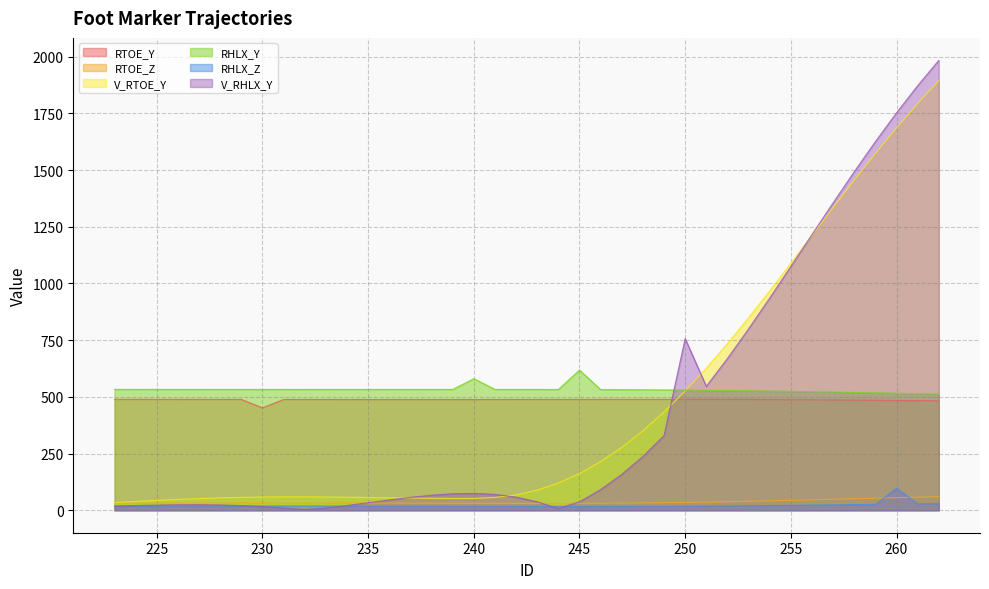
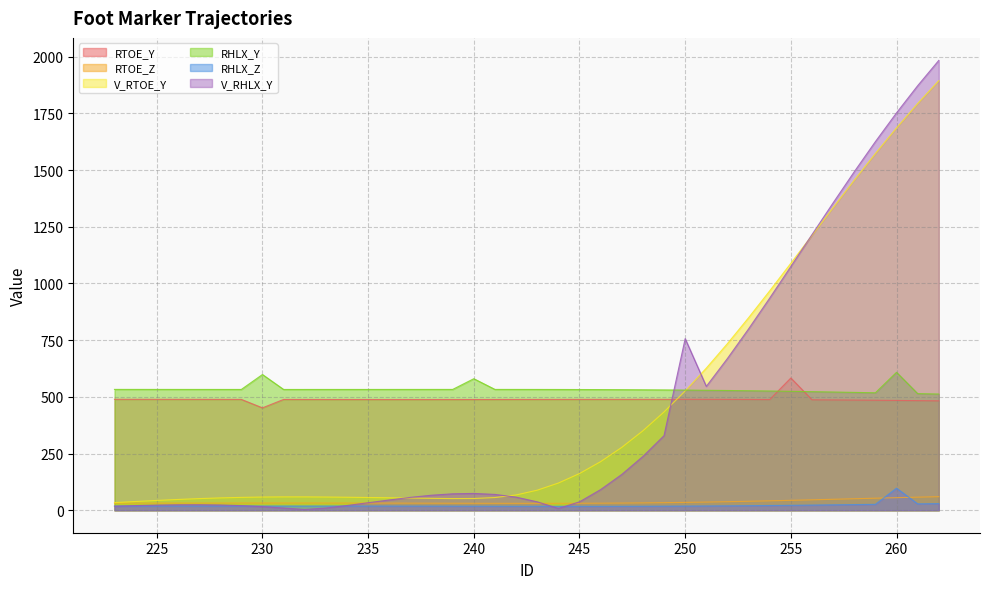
  {
    "RTOE_Y": {
      "225": 490,
      "230": 450,
      "235": 490,
      "240": 490,
      "245": 490,
      "250": 490,
-     "255": 490,
+     "255": 580,
      "260": 480
    },
    "RHLX_Y": {
      "225": 530,
-     "230": 530,
+     "230": 600,
      "235": 530,
      "240": 580,
-     "245": 620,
+     "245": 530,
      "255": 520,
-     "260": 520
+     "260": 610
    },
    "RHLX_Z": {
      "235": 20,
      "240": 20,
      "245": 20,
      "250": 20,
      "255": 20,
      "260": 100
    },
    "V_RHLX_Y": {
      "240": 70,
      "250": 760,
      "255": 1070,
      "260": 1750
    }
  }
